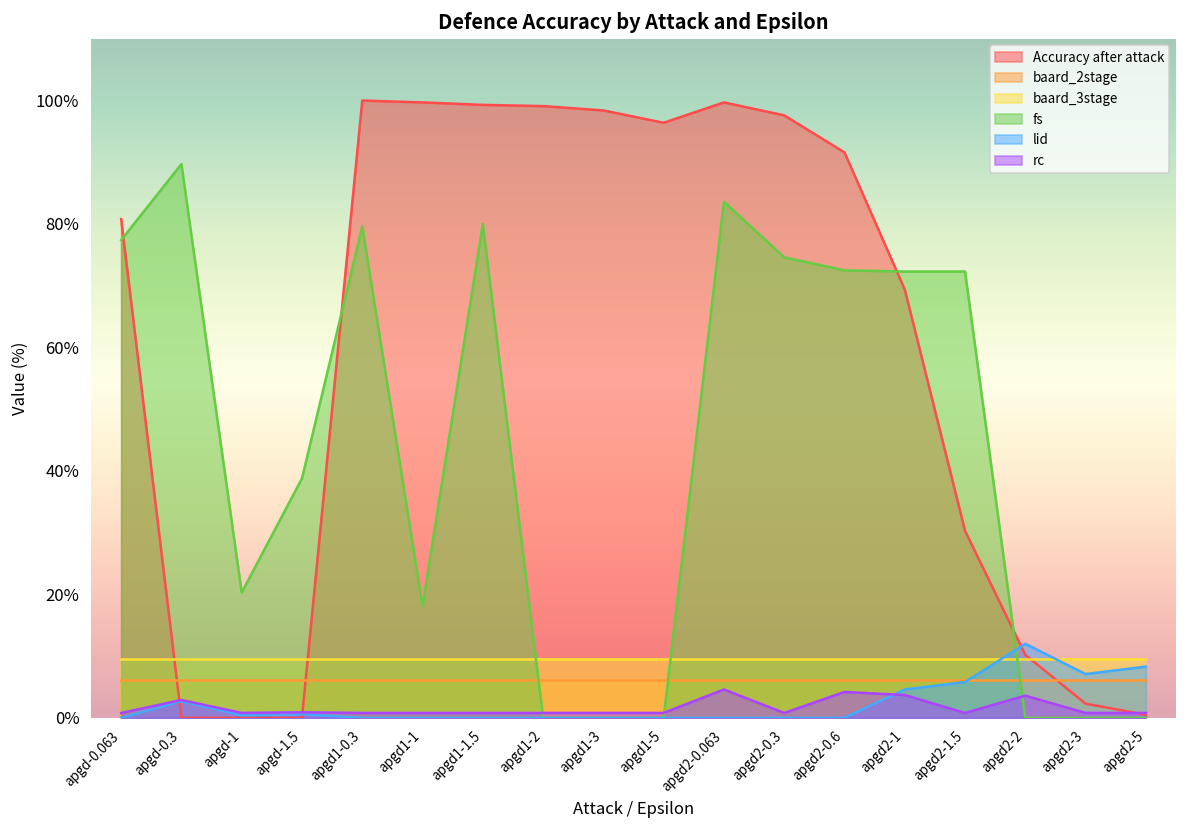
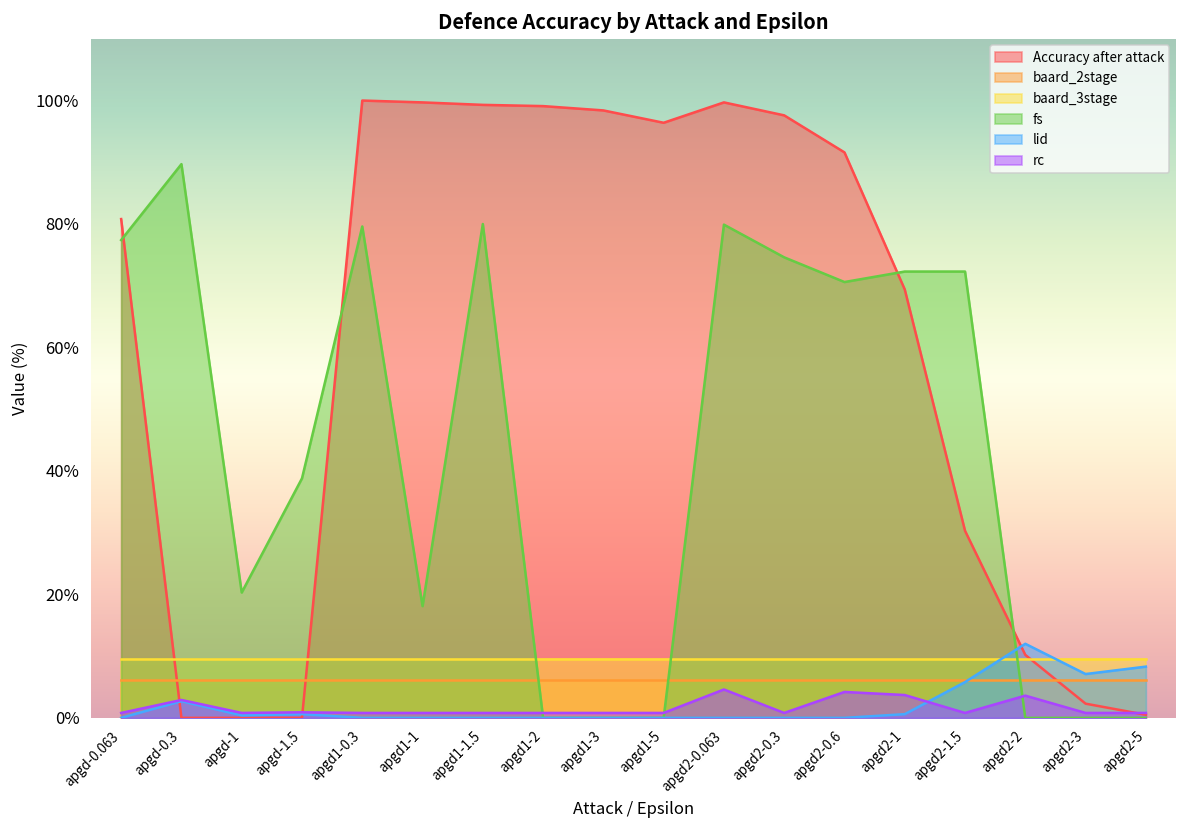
  {
    "fs": {
      "apgd-0.063": "77%",
      "apgd-0.3": "90%",
      "apgd-1": "20%",
      "apgd-1.5": "39%",
      "apgd1-0.3": "80%",
      "apgd1-1": "18%",
      "apgd1-1.5": "80%",
-     "apgd2-0.063": "84%",
+     "apgd2-0.063": "80%",
      "apgd2-0.3": "75%",
-     "apgd2-0.6": "73%",
+     "apgd2-0.6": "71%",
      "apgd2-1": "72%",
      "apgd2-1.5": "72%",
      "apgd2-2": "0%",
      "apgd2-3": "0%",
      "apgd2-5": "0%"
    },
    "lid": {
      "apgd-0.063": "0%",
      "apgd1-0.3": "0%",
      "apgd1-1": "0%",
      "apgd1-1.5": "0%",
      "apgd2-0.063": "0%",
      "apgd2-0.3": "0%",
      "apgd2-0.6": "0%",
-     "apgd2-1": "5%",
+     "apgd2-1": "1%",
      "apgd2-2": "12%",
      "apgd2-3": "7%",
      "apgd2-5": "8%"
    },
    "rc": {
      "apgd-0.063": "1%",
      "apgd1-0.3": "1%",
      "apgd1-1": "1%",
      "apgd1-1.5": "1%",
      "apgd1-2": "1%",
      "apgd1-3": "1%",
      "apgd1-5": "1%",
      "apgd2-0.063": "5%",
      "apgd2-0.3": "1%",
      "apgd2-0.6": "4%",
      "apgd2-1": "4%",
      "apgd2-1.5": "1%",
      "apgd2-2": "4%",
      "apgd2-3": "1%"
    }
  }
